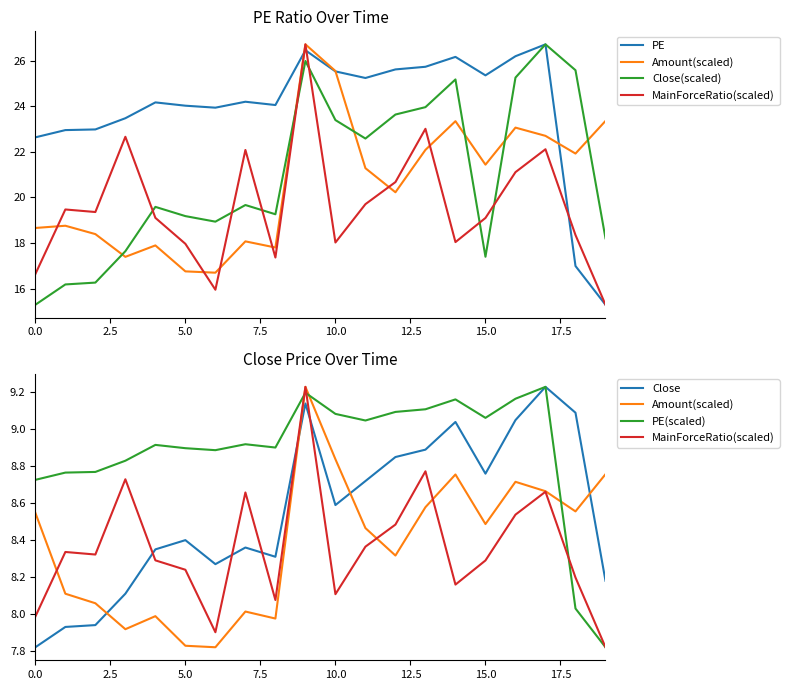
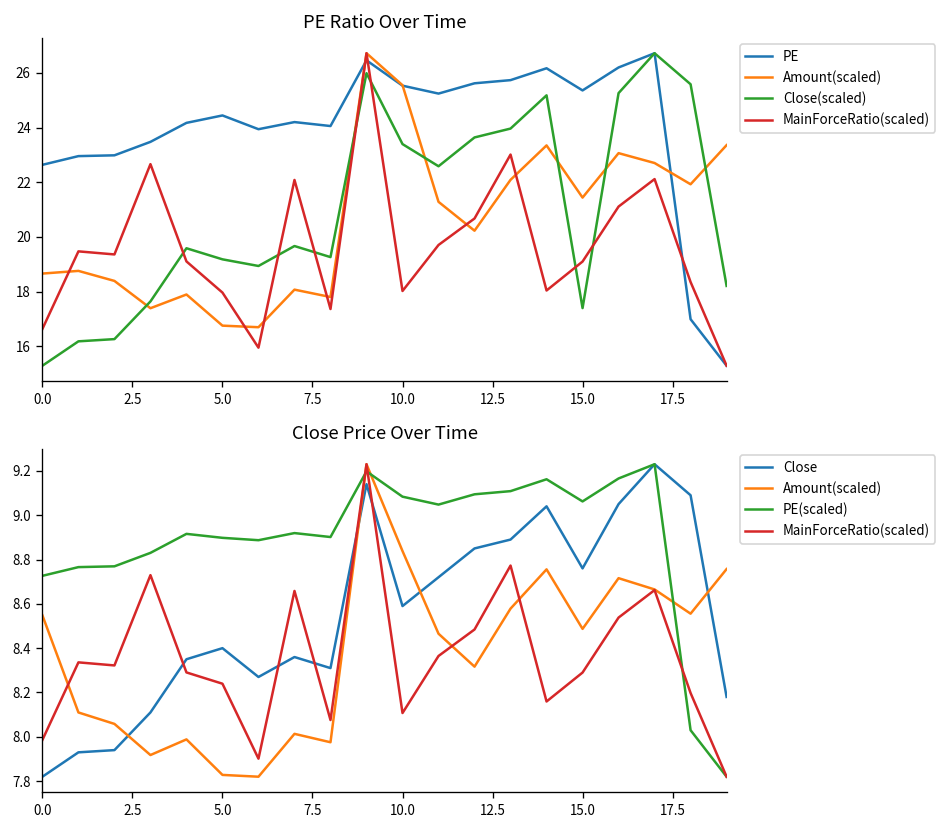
  {
    "PE Ratio Over Time": {
      "PE": {
        "0.0": 22.6,
-       "5.0": 24.0,
+       "5.0": 24.4,
        "15.0": 25.4
      },
      "Amount(scaled)": {
        "0.0": 18.7,
        "5.0": 16.8,
        "15.0": 21.4
      },
      "Close(scaled)": {
        "0.0": 15.3,
        "5.0": 19.2,
        "10.0": 23.4,
        "15.0": 17.4
      },
      "MainForceRatio(scaled)": {
        "0.0": 16.6,
        "5.0": 18.0,
        "10.0": 18.0,
        "15.0": 19.1
      }
    },
    "Close Price Over Time": {
      "Close": {
        "0.0": 7.82,
        "5.0": 8.40,
        "10.0": 8.59,
        "15.0": 8.76
      },
      "Amount(scaled)": {
        "0.0": 8.55,
        "5.0": 7.83,
        "10.0": 8.84,
        "15.0": 8.49
      },
      "PE(scaled)": {
        "0.0": 8.73,
        "5.0": 8.90,
        "10.0": 9.08,
        "15.0": 9.06
      },
      "MainForceRatio(scaled)": {
        "0.0": 7.99,
        "5.0": 8.24,
        "10.0": 8.11,
        "15.0": 8.29
      }
    }
  }
